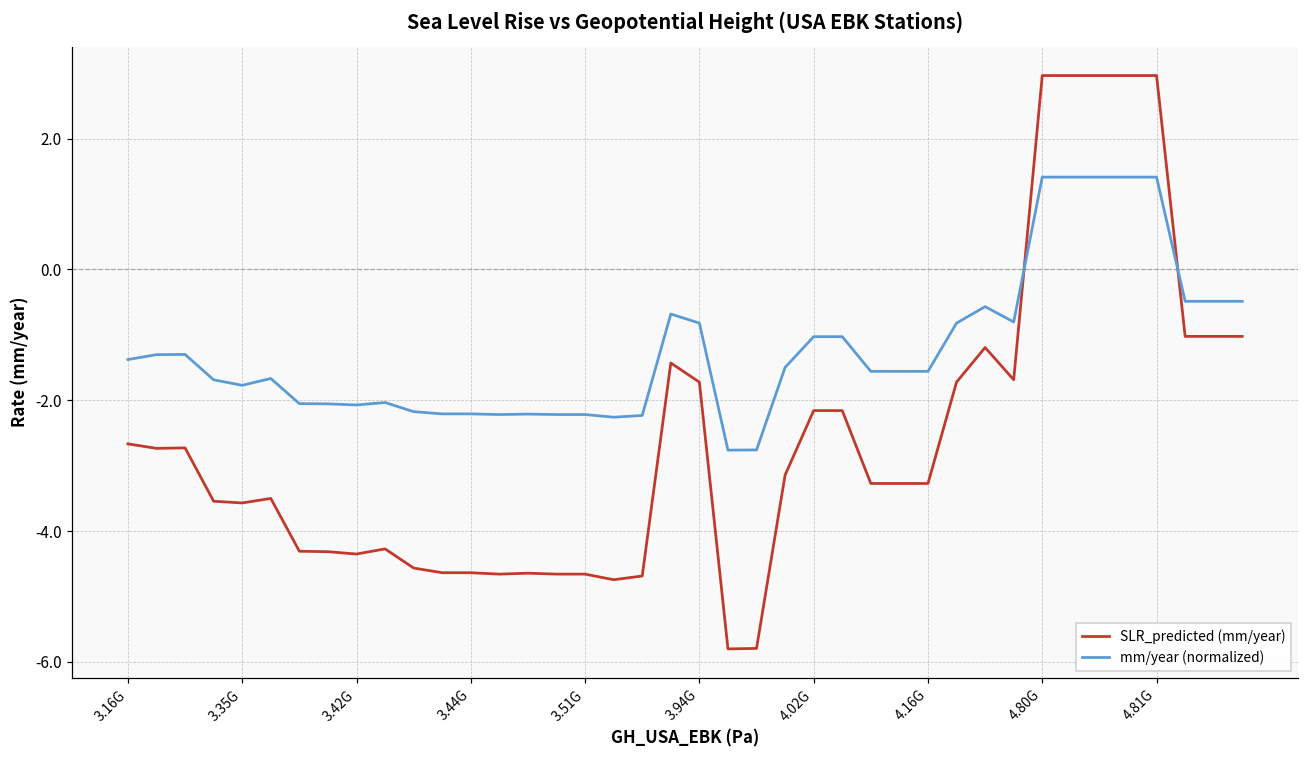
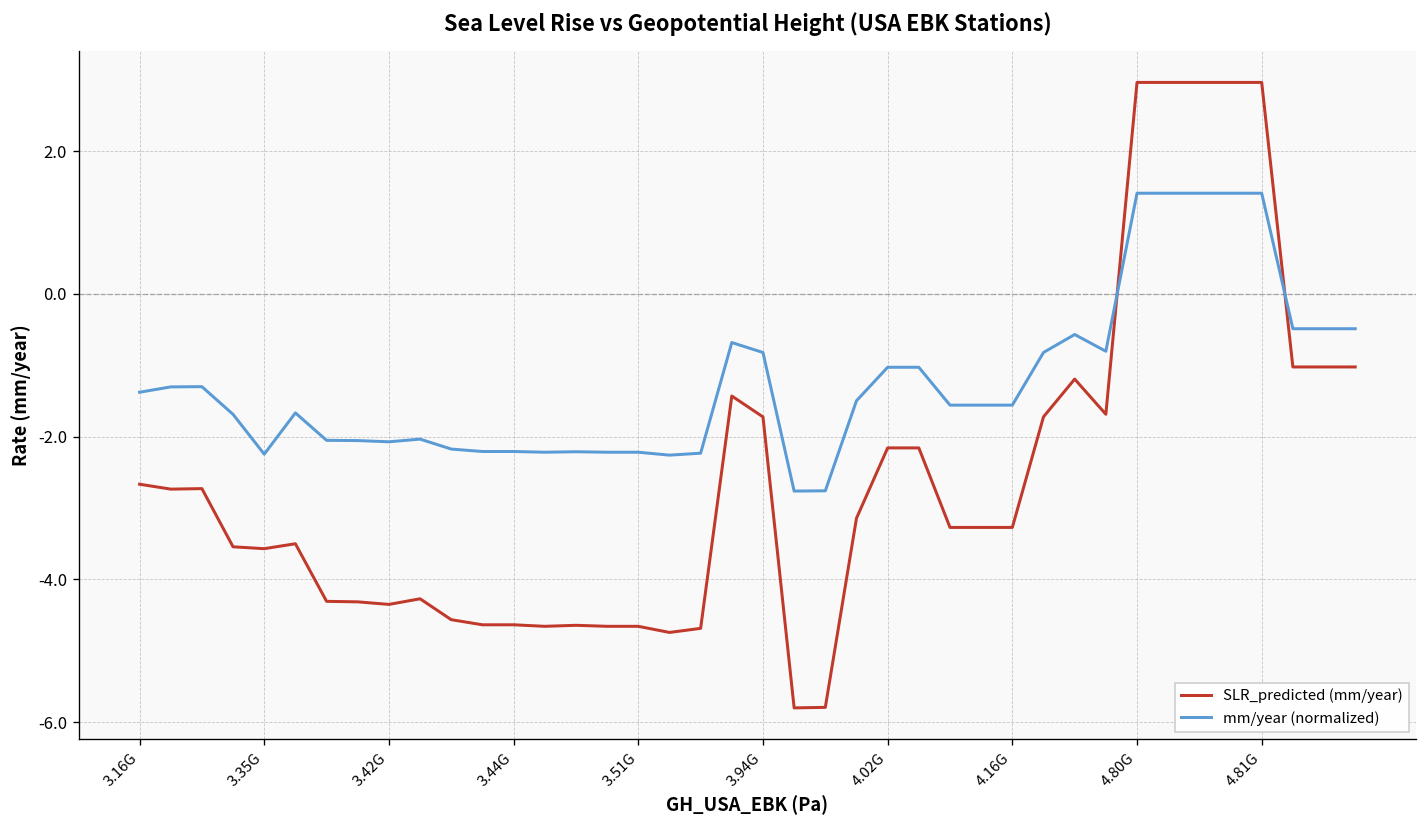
  {
    "SLR_predicted (mm/year)": {
      "3.16G": -2.7,
      "3.35G": -3.6,
      "3.42G": -4.4,
      "3.44G": -4.6,
      "3.51G": -4.7,
      "3.94G": -1.7,
      "4.02G": -2.2,
      "4.16G": -3.3,
      "4.80G": 3.0,
      "4.81G": 3.0
    },
    "mm/year (normalized)": {
      "3.16G": -1.4,
-     "3.35G": -1.8,
+     "3.35G": -2.2,
      "3.42G": -2.1,
      "3.44G": -2.2,
      "3.51G": -2.2,
      "3.94G": -0.8,
      "4.02G": -1.0,
      "4.16G": -1.6,
      "4.80G": 1.4,
      "4.81G": 1.4
    }
  }
